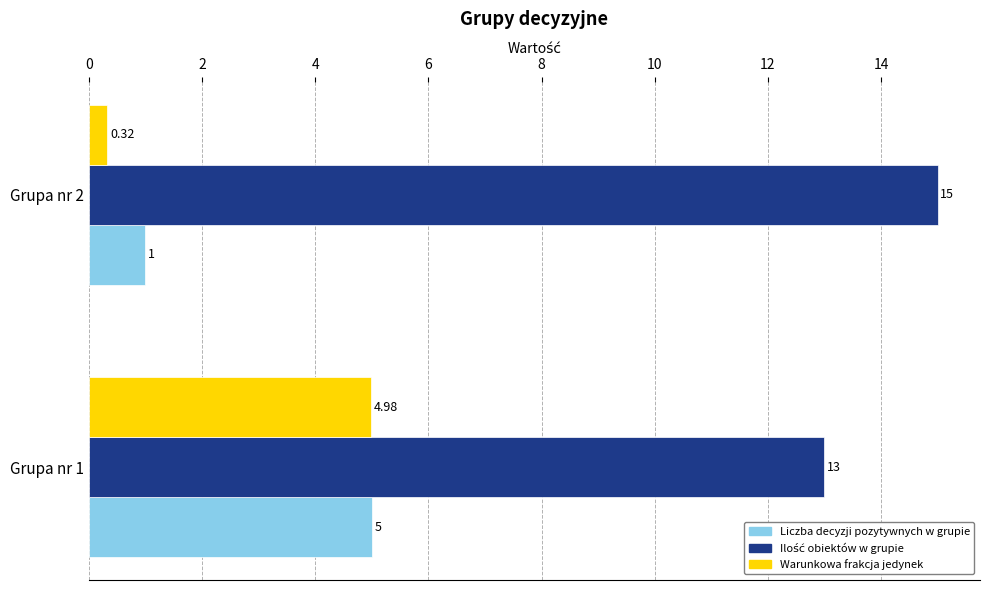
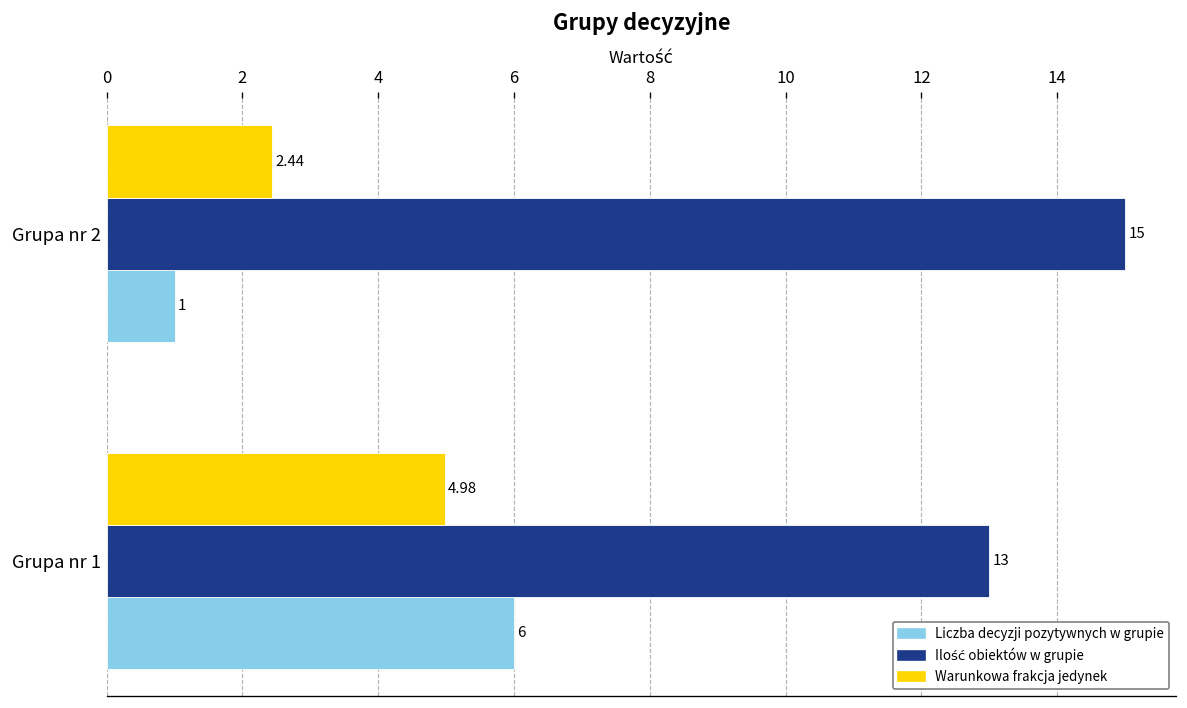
  {
    "Liczba decyzji pozytywnych w grupie": {
      "Grupa nr 2": 1,
-     "Grupa nr 1": 5
+     "Grupa nr 1": 6
    },
    "Ilość obiektów w grupie": {
      "Grupa nr 2": 15,
      "Grupa nr 1": 13
    },
    "Warunkowa frakcja jedynek": {
-     "Grupa nr 2": 0.32,
+     "Grupa nr 2": 2.44,
      "Grupa nr 1": 4.98
    }
  }
